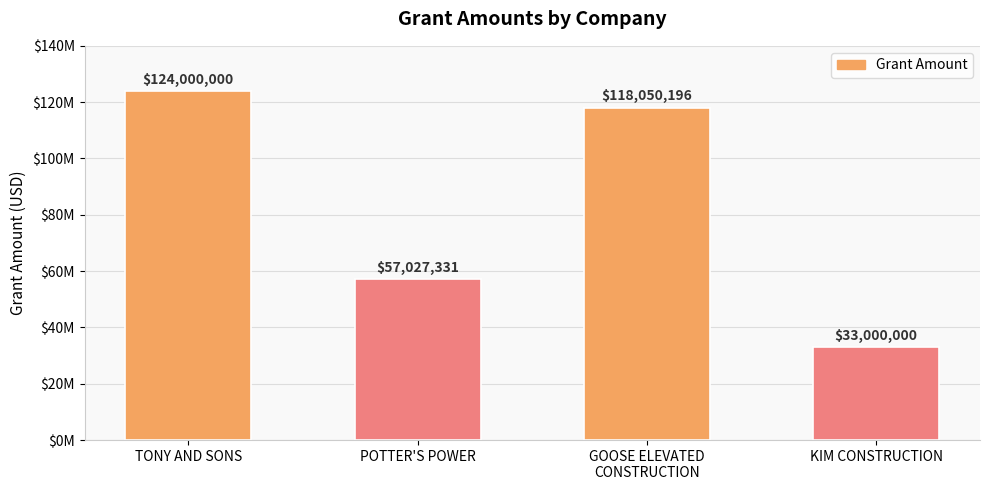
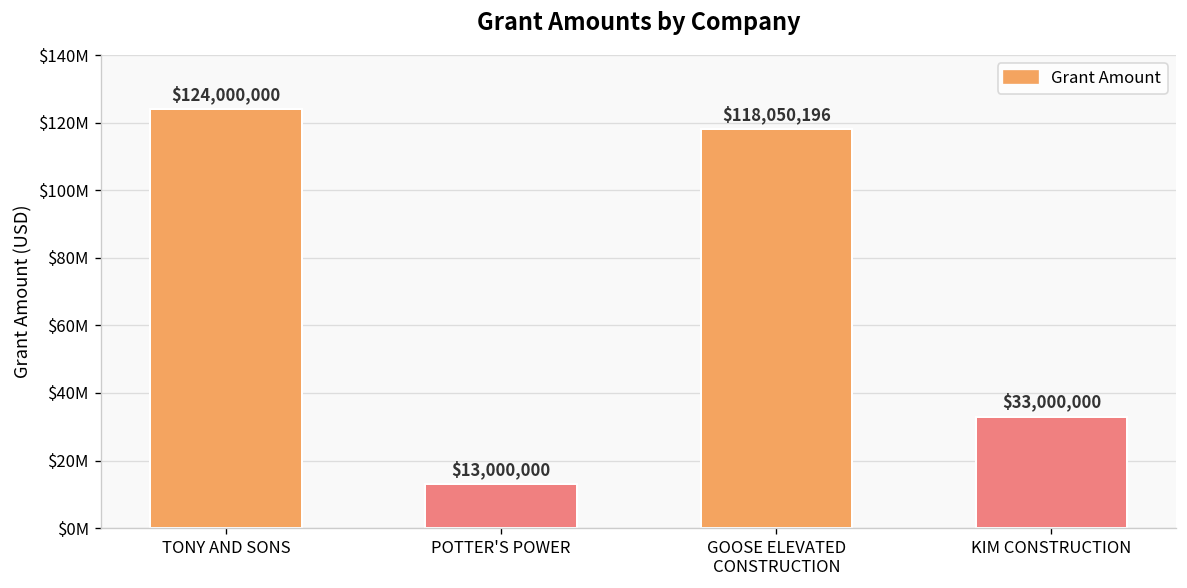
  {
    "TONY AND SONS": "$124,000,000",
-   "POTTER'S POWER": "$57,027,331",
+   "POTTER'S POWER": "$13,000,000",
    "GOOSE ELEVATED CONSTRUCTION": "$118,050,196",
    "KIM CONSTRUCTION": "$33,000,000"
  }
